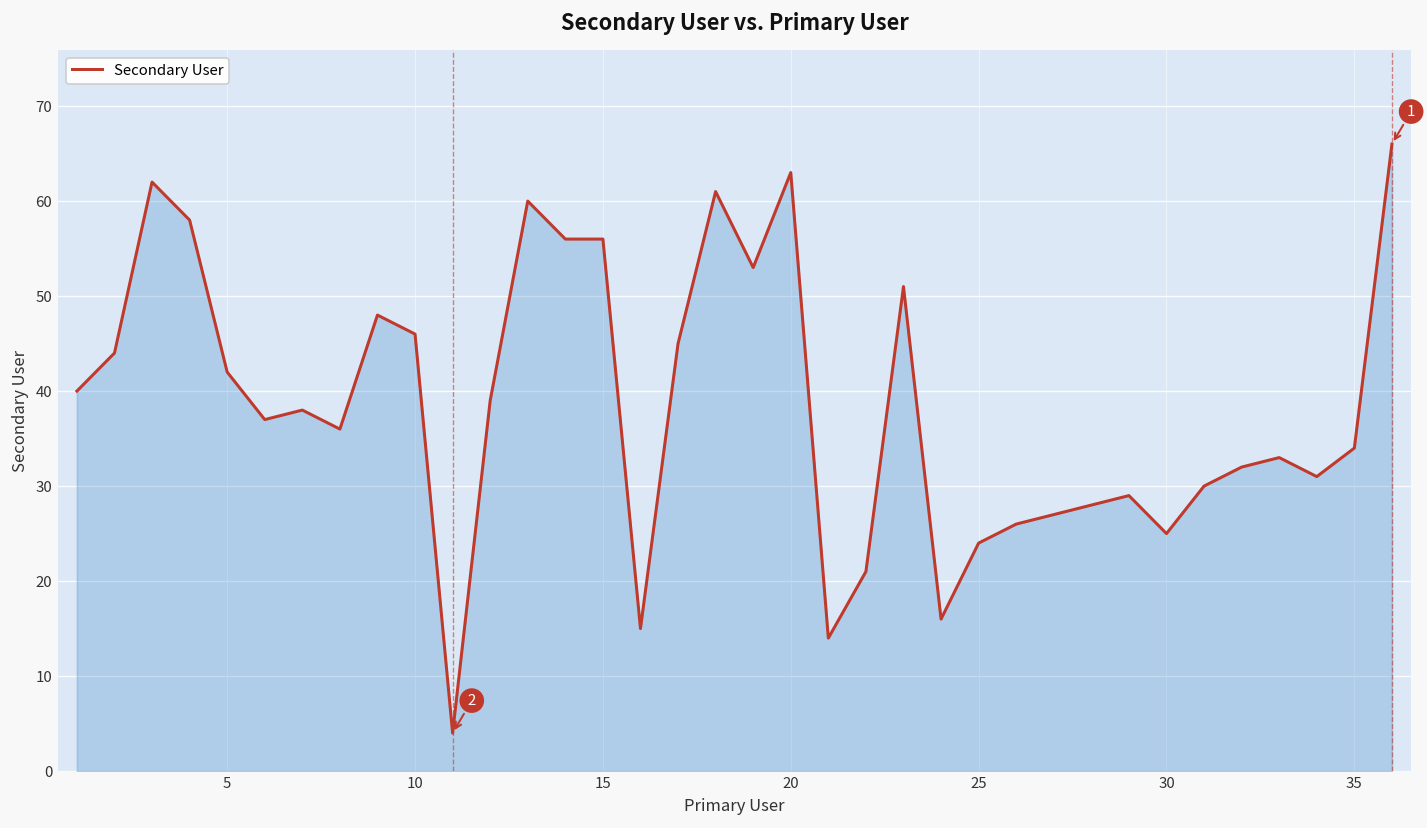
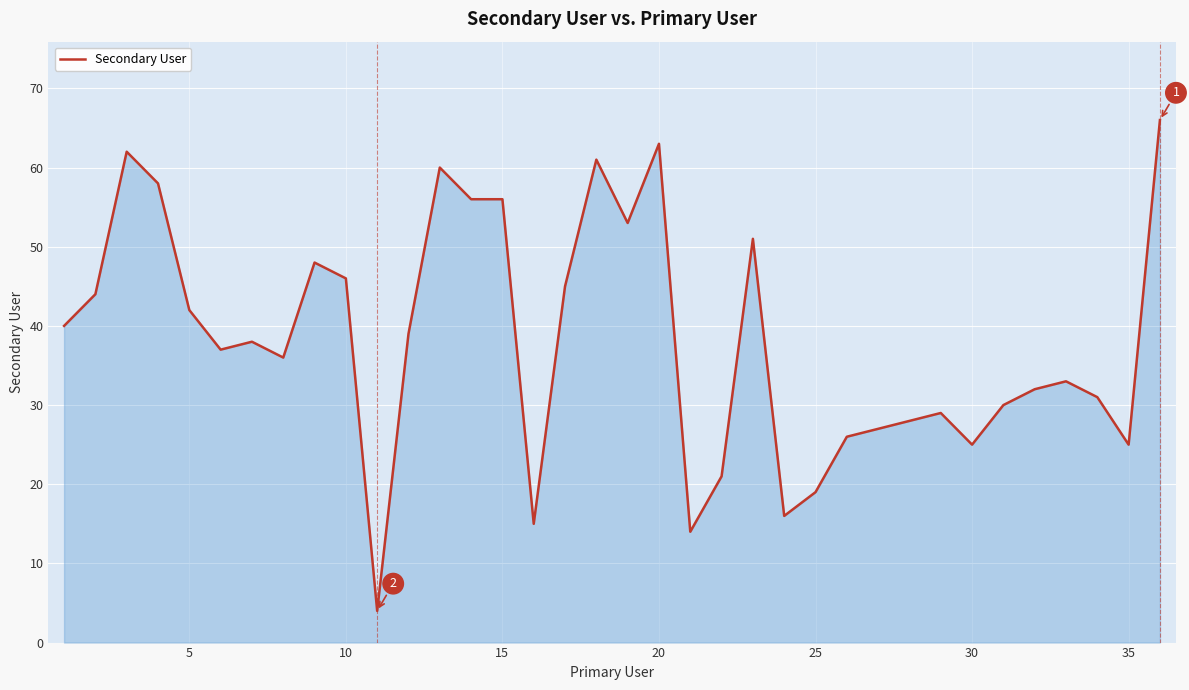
  {
    "5": 42,
    "10": 46,
    "15": 56,
    "20": 63,
-   "25": 24,
+   "25": 19,
    "30": 25,
-   "35": 34
+   "35": 25
  }
